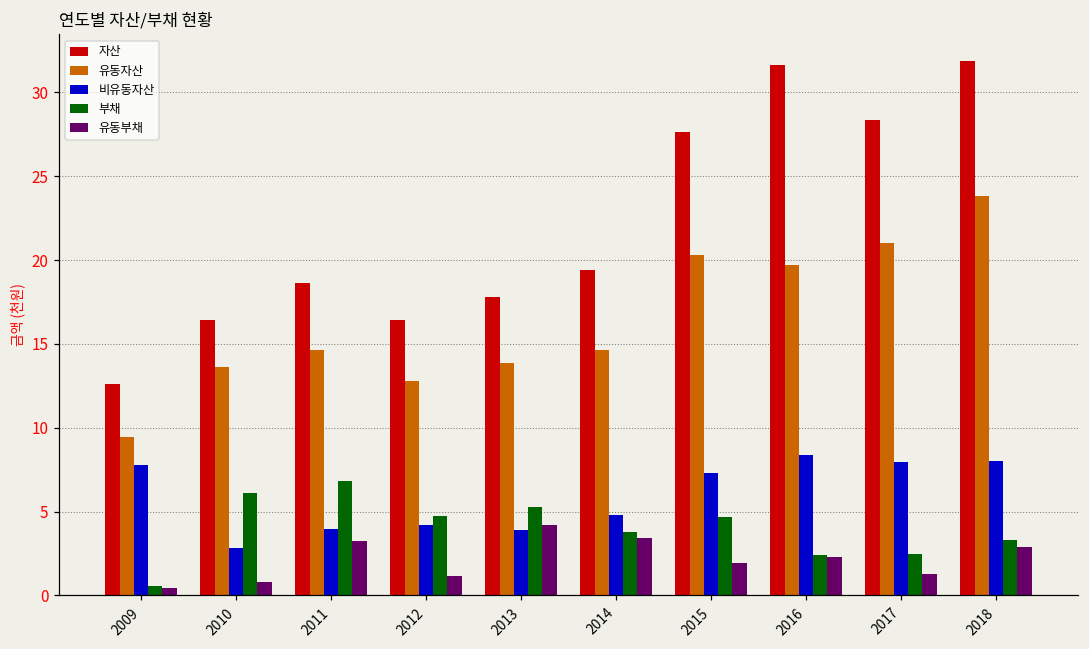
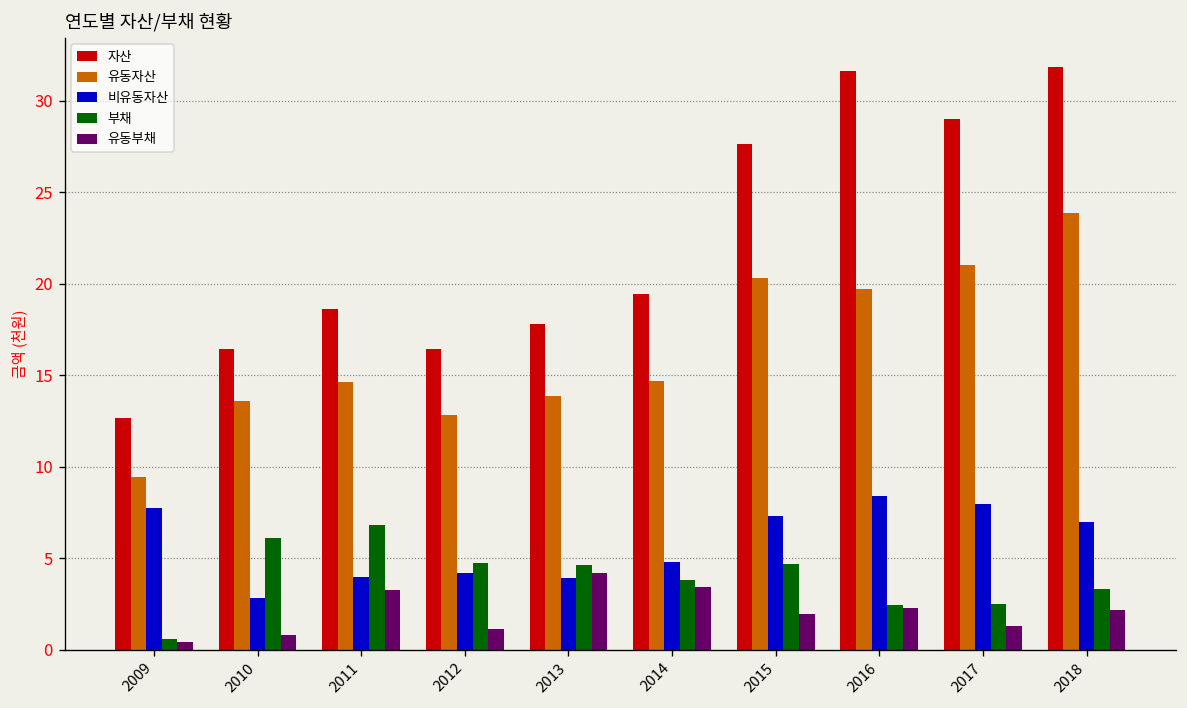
  {
    "자산": {
      "2009": 12.6,
      "2010": 16.4,
      "2011": 18.6,
      "2012": 16.4,
      "2013": 17.8,
      "2014": 19.4,
      "2015": 27.6,
      "2016": 31.6,
-     "2017": 28.3,
+     "2017": 29.0,
      "2018": 31.9
    },
    "유동자산": {
      "2009": 9.4,
      "2010": 13.6,
      "2011": 14.6,
      "2012": 12.8,
      "2013": 13.9,
      "2014": 14.7,
      "2015": 20.3,
      "2016": 19.7,
      "2017": 21.0,
      "2018": 23.8
    },
    "비유동자산": {
      "2009": 7.8,
      "2010": 2.8,
      "2011": 4.0,
      "2012": 4.2,
      "2013": 3.9,
      "2014": 4.8,
      "2015": 7.3,
      "2016": 8.4,
      "2017": 8.0,
-     "2018": 8.0
+     "2018": 7.0
    },
    "부채": {
      "2009": 0.6,
      "2010": 6.1,
      "2011": 6.8,
      "2012": 4.7,
-     "2013": 5.3,
+     "2013": 4.6,
      "2014": 3.8,
      "2015": 4.7,
      "2016": 2.4,
      "2017": 2.5,
      "2018": 3.3
    },
    "유동부채": {
      "2009": 0.4,
      "2010": 0.8,
      "2011": 3.3,
      "2012": 1.1,
      "2013": 4.2,
      "2014": 3.4,
      "2015": 1.9,
      "2016": 2.3,
      "2017": 1.3,
-     "2018": 2.9
+     "2018": 2.2
    }
  }
